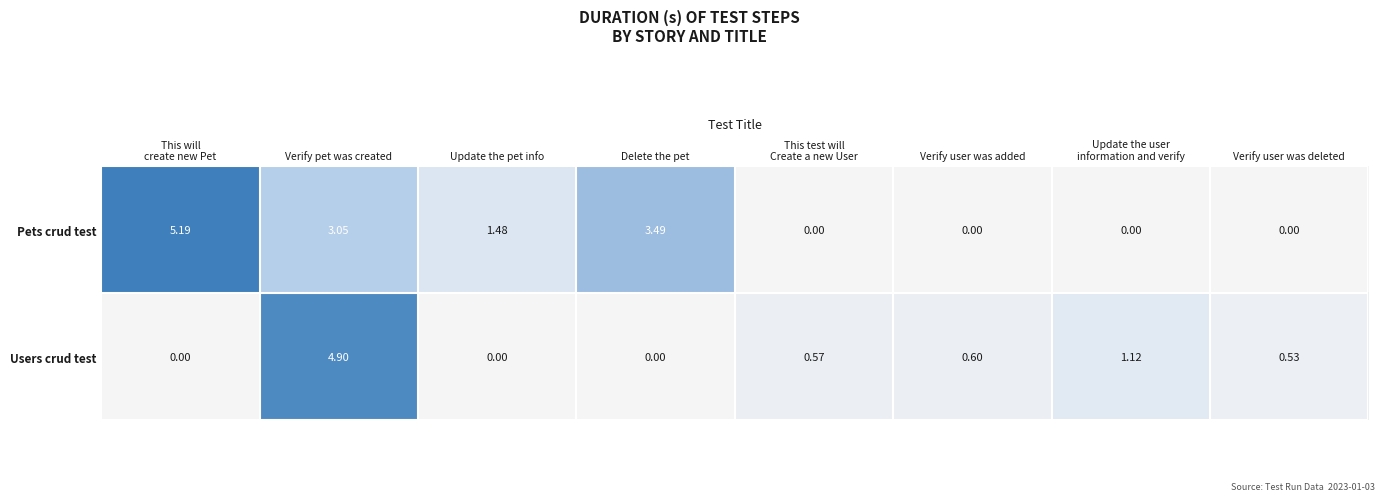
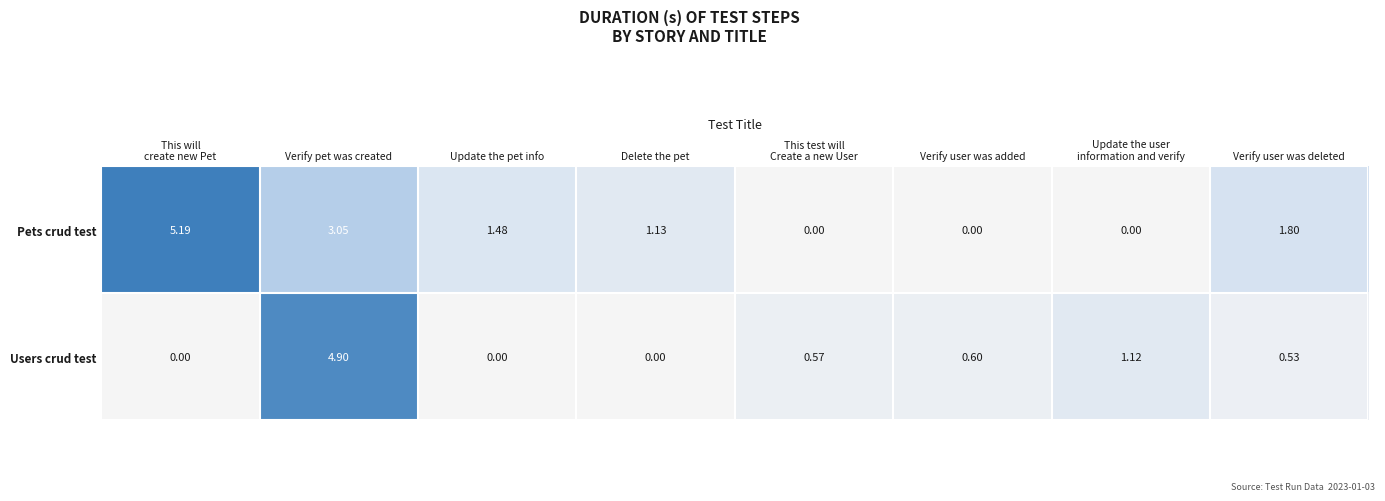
  {
    "Pets crud test": {
      "This will create new Pet": 5.19,
      "Verify pet was created": 3.05,
      "Update the pet info": 1.48,
-     "Delete the pet": 3.49,
+     "Delete the pet": 1.13,
      "This test will Create a new User": 0.00,
      "Verify user was added": 0.00,
      "Update the user information and verify": 0.00,
-     "Verify user was deleted": 0.00
+     "Verify user was deleted": 1.80
    },
    "Users crud test": {
      "This will create new Pet": 0.00,
      "Verify pet was created": 4.90,
      "Update the pet info": 0.00,
      "Delete the pet": 0.00,
      "This test will Create a new User": 0.57,
      "Verify user was added": 0.60,
      "Update the user information and verify": 1.12,
      "Verify user was deleted": 0.53
    }
  }
